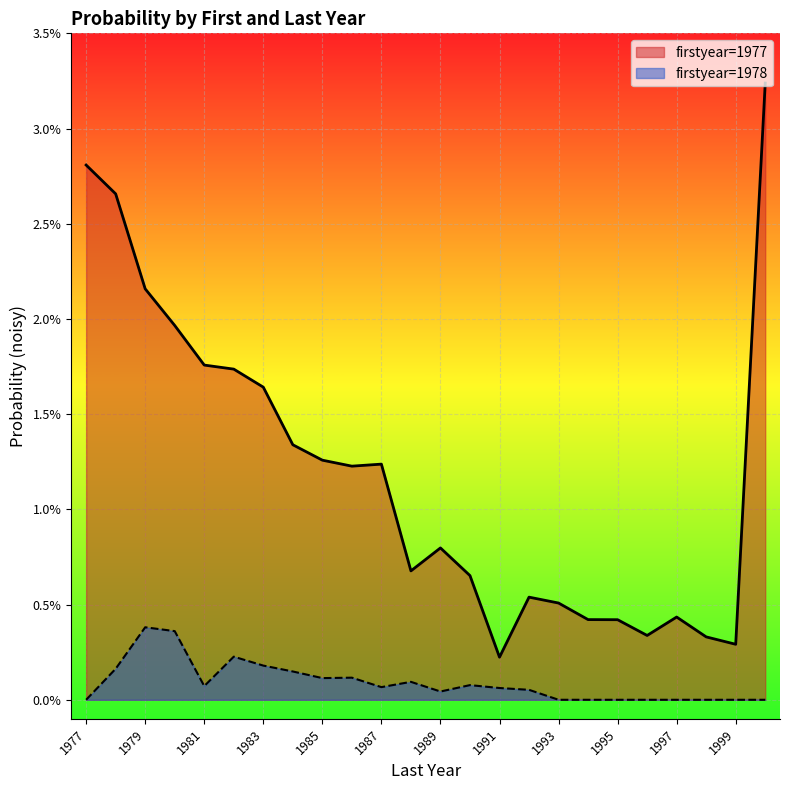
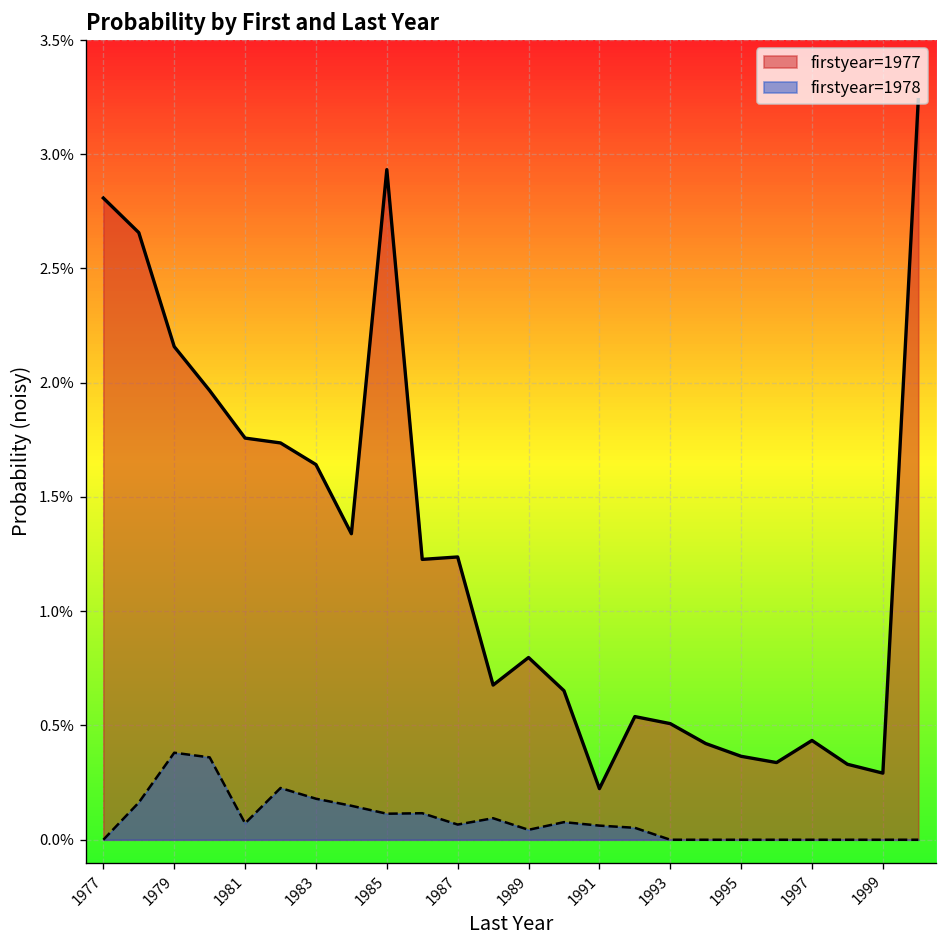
  {
    "firstyear=1977": {
      "1977": "2.81%",
      "1979": "2.16%",
      "1981": "1.76%",
      "1983": "1.64%",
-     "1985": "1.26%",
+     "1985": "2.93%",
      "1987": "1.24%",
      "1989": "0.80%",
      "1991": "0.22%",
      "1993": "0.51%",
-     "1995": "0.42%",
+     "1995": "0.37%",
      "1997": "0.43%",
      "1999": "0.29%"
    },
    "firstyear=1978": {
      "1977": "0.00%",
      "1979": "0.38%",
      "1981": "0.07%",
      "1983": "0.18%",
      "1985": "0.11%",
      "1987": "0.07%",
      "1989": "0.04%",
      "1991": "0.06%",
      "1993": "0.00%",
      "1995": "0.00%",
      "1997": "0.00%",
      "1999": "0.00%"
    }
  }
